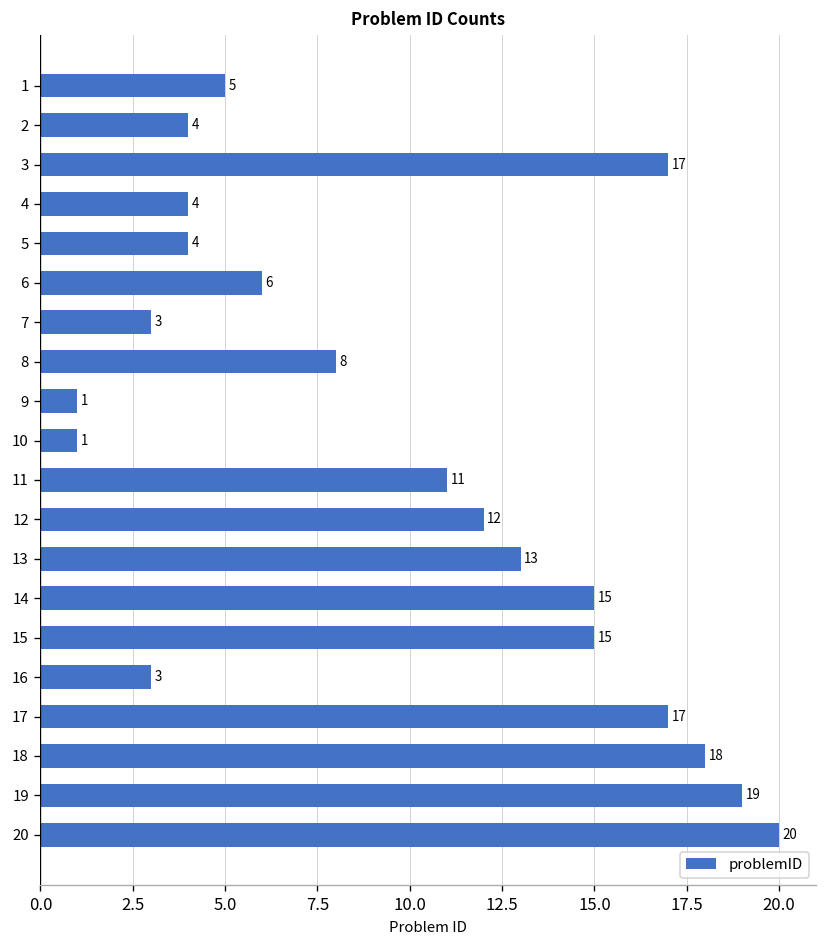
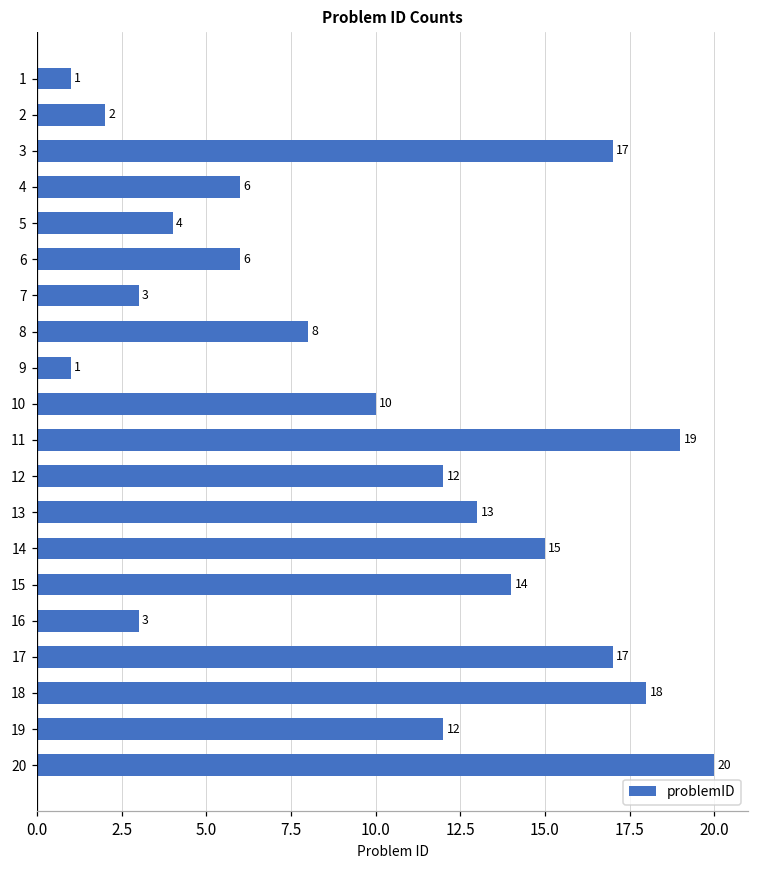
  {
-   "1": 5,
-   "2": 4,
+   "1": 1,
+   "2": 2,
    "3": 17,
-   "4": 4,
+   "4": 6,
    "5": 4,
    "6": 6,
    "7": 3,
    "8": 8,
    "9": 1,
-   "10": 1,
-   "11": 11,
+   "10": 10,
+   "11": 19,
    "12": 12,
    "13": 13,
    "14": 15,
-   "15": 15,
+   "15": 14,
    "16": 3,
    "17": 17,
    "18": 18,
-   "19": 19,
+   "19": 12,
    "20": 20
  }
